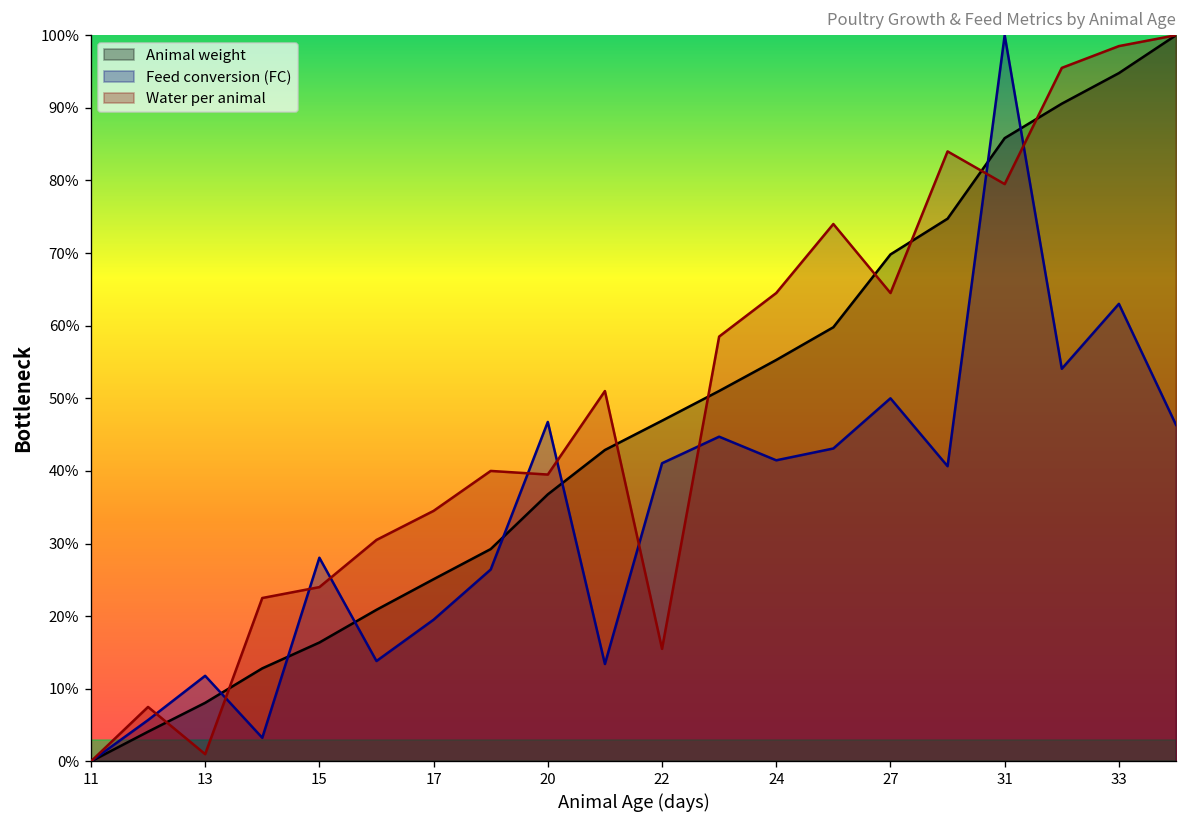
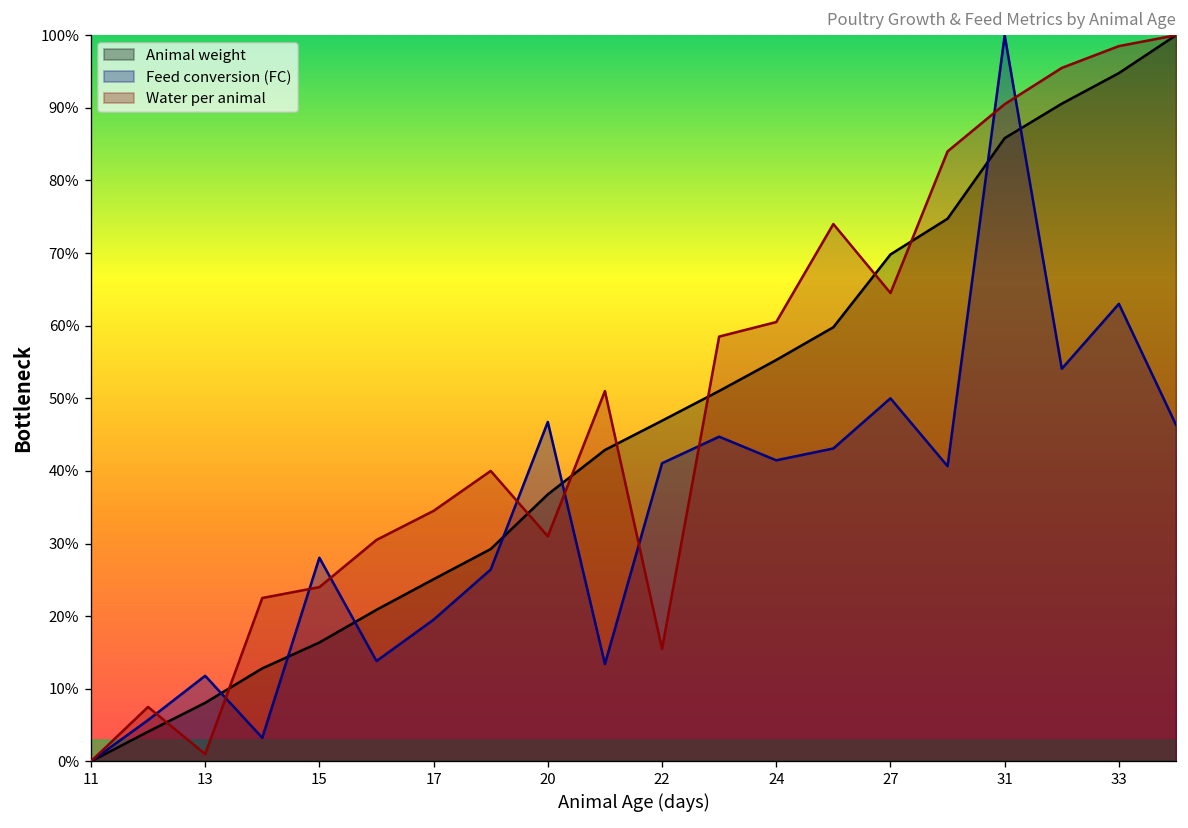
  {
    "Water per animal": {
      "15": "24%",
      "17": "35%",
-     "20": "40%",
+     "20": "31%",
      "22": "16%",
-     "24": "65%",
+     "24": "61%",
      "27": "65%",
-     "31": "80%",
+     "31": "91%",
      "33": "99%"
    }
  }
